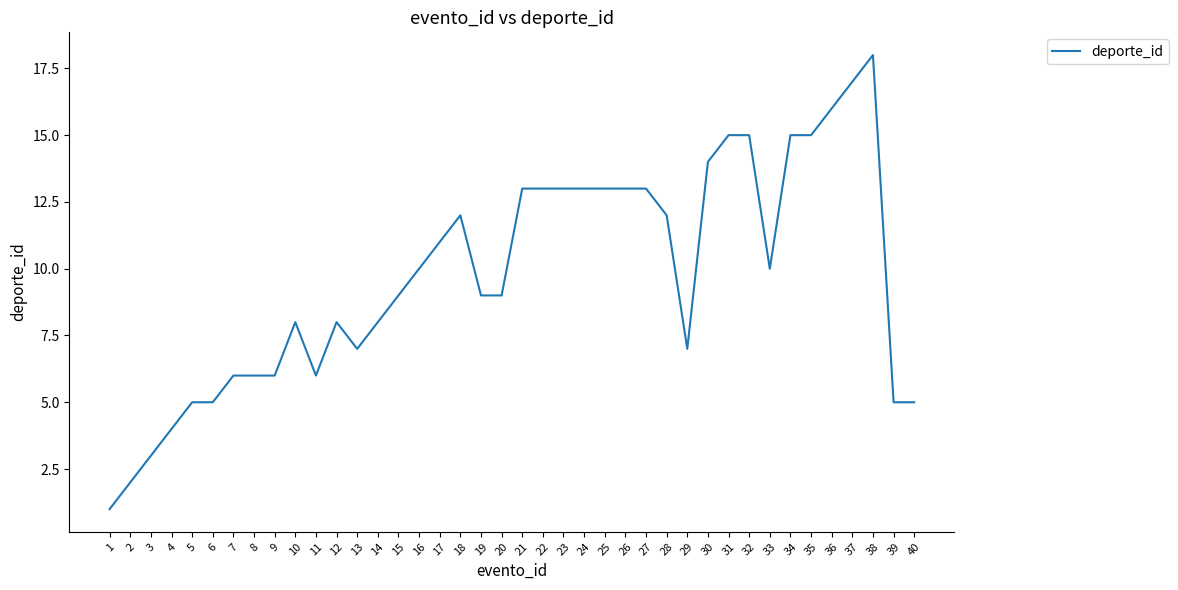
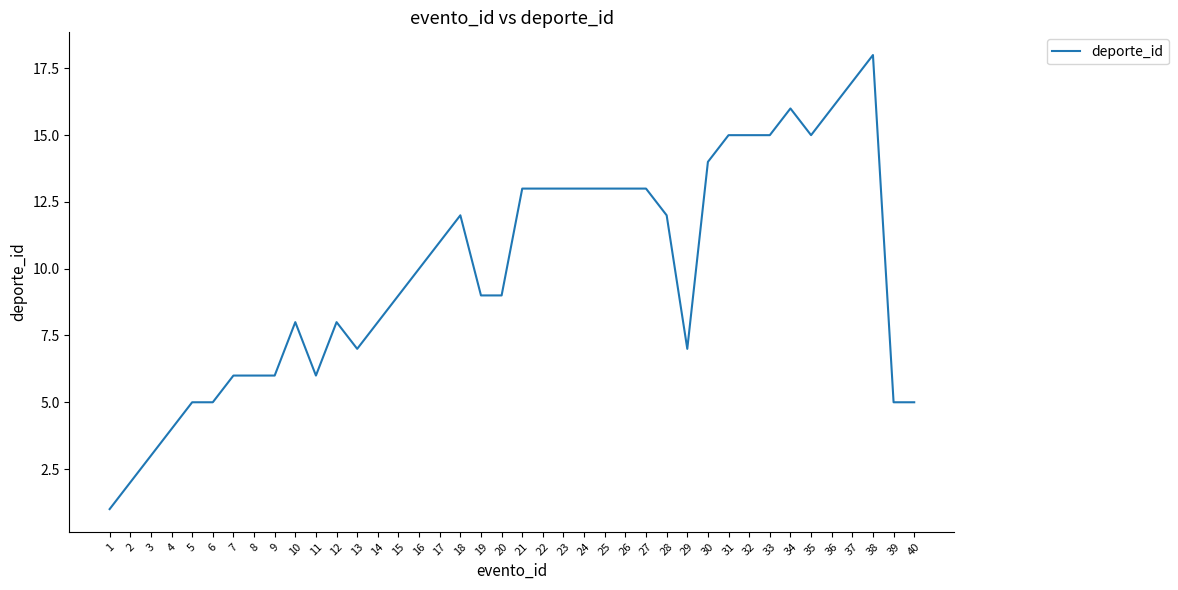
  {
    "1": 1,
    "2": 2,
    "3": 3,
    "4": 4,
    "5": 5,
    "6": 5,
    "7": 6,
    "8": 6,
    "9": 6,
    "10": 8,
    "11": 6,
    "12": 8,
    "13": 7,
    "14": 8,
    "15": 9,
    "16": 10,
    "17": 11,
    "18": 12,
    "19": 9,
    "20": 9,
    "21": 13,
    "22": 13,
    "23": 13,
    "24": 13,
    "25": 13,
    "26": 13,
    "27": 13,
    "28": 12,
    "29": 7,
    "30": 14,
    "31": 15,
    "32": 15,
-   "33": 10,
-   "34": 15,
+   "33": 15,
+   "34": 16,
    "35": 15,
    "36": 16,
    "37": 17,
    "38": 18,
    "39": 5,
    "40": 5
  }
